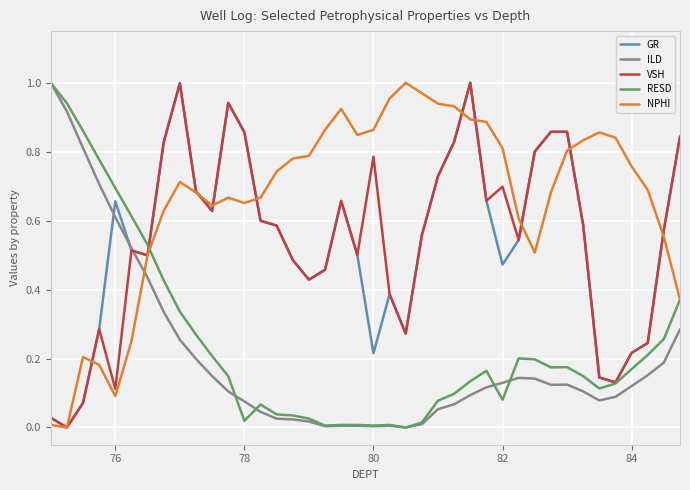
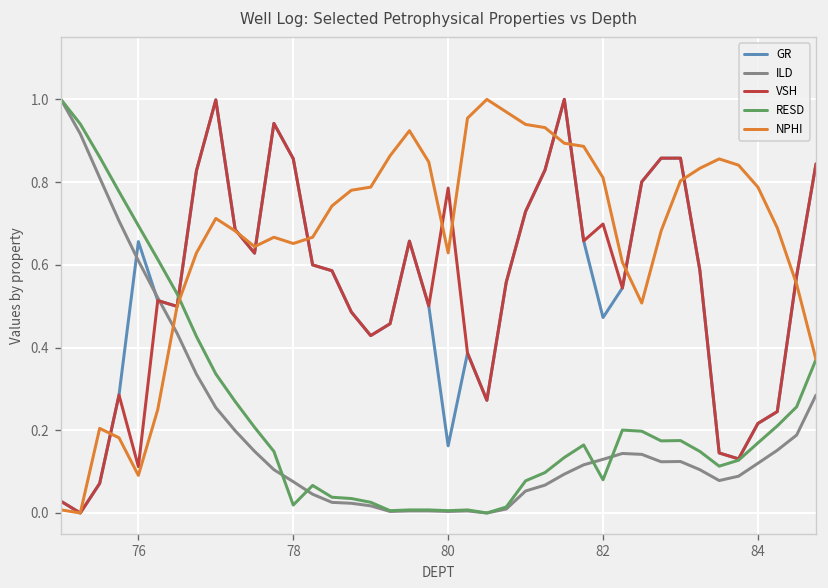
  {
    "GR": {
      "76": 0.66,
-     "80": 0.22,
+     "80": 0.16,
      "82": 0.47
    },
    "ILD": {
      "76": 0.61,
      "78": 0.08,
      "82": 0.13,
      "84": 0.12
    },
    "VSH": {
      "76": 0.11,
      "80": 0.79,
      "82": 0.70
    },
    "RESD": {
      "76": 0.69,
      "78": 0.02,
      "82": 0.08,
      "84": 0.17
    },
    "NPHI": {
      "76": 0.09,
      "78": 0.65,
-     "80": 0.86,
+     "80": 0.63,
      "82": 0.81,
-     "84": 0.76
+     "84": 0.79
    }
  }
